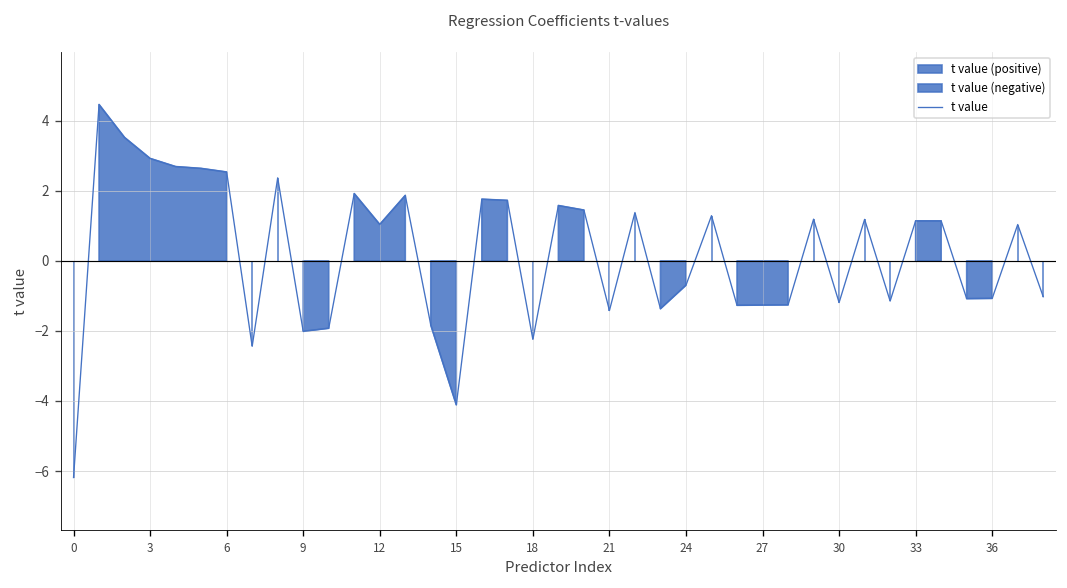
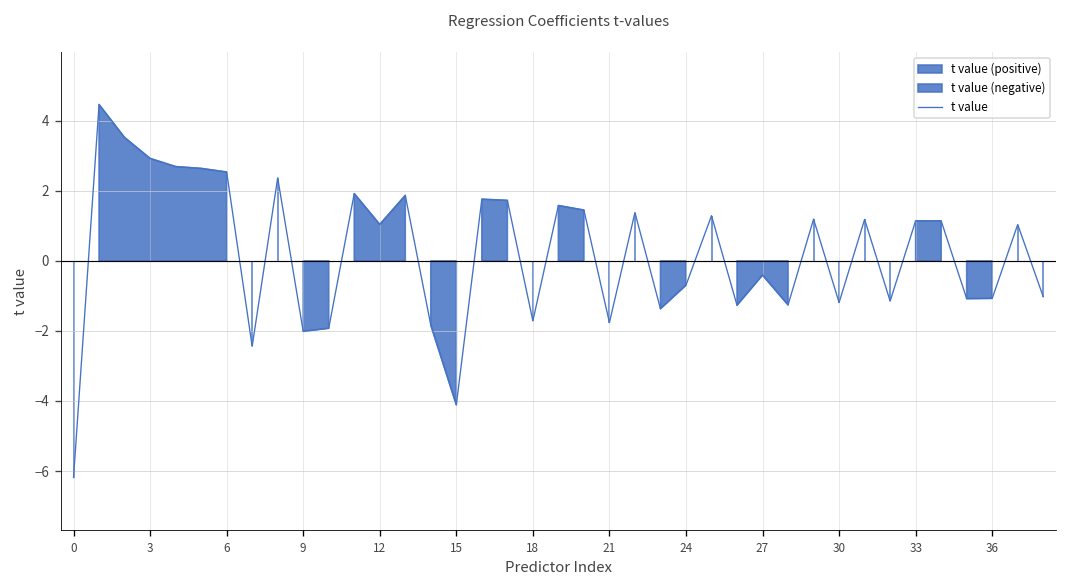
  {
    "0": -6.2,
    "3": 2.9,
    "6": 2.5,
    "9": -2.0,
    "12": 1.0,
    "15": -4.1,
-   "18": -2.2,
-   "21": -1.4,
+   "18": -1.7,
+   "21": -1.8,
    "24": -0.7,
-   "27": -1.3,
+   "27": -0.4,
    "30": -1.2,
    "33": 1.1,
    "36": -1.1
  }
